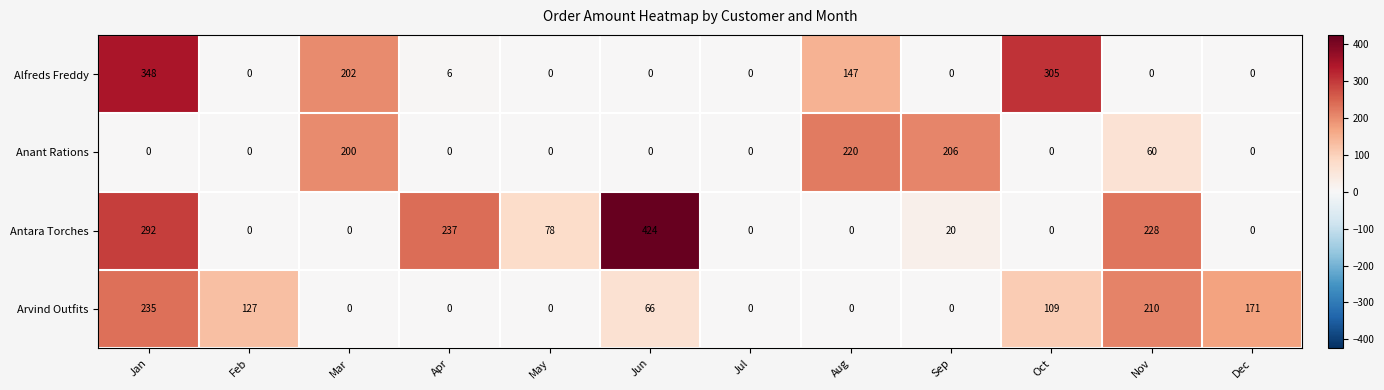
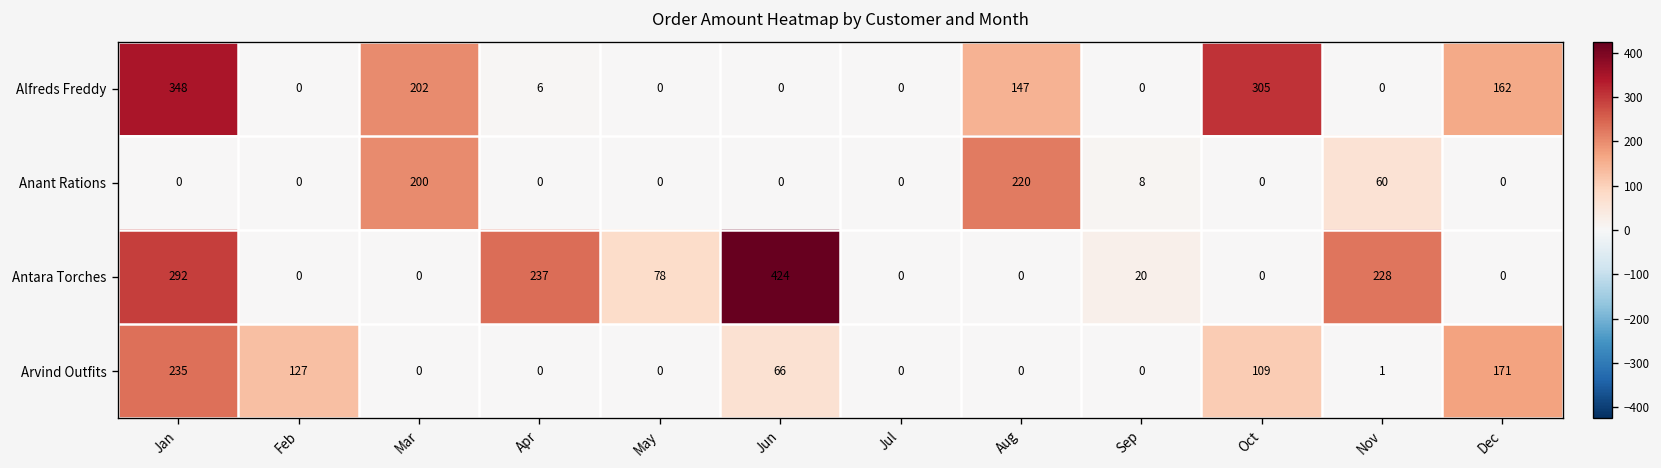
  {
    "Alfreds Freddy": {
      "Jan": 348,
      "Feb": 0,
      "Mar": 202,
      "Apr": 6,
      "May": 0,
      "Jun": 0,
      "Jul": 0,
      "Aug": 147,
      "Sep": 0,
      "Oct": 305,
      "Nov": 0,
-     "Dec": 0
+     "Dec": 162
    },
    "Anant Rations": {
      "Jan": 0,
      "Feb": 0,
      "Mar": 200,
      "Apr": 0,
      "May": 0,
      "Jun": 0,
      "Jul": 0,
      "Aug": 220,
-     "Sep": 206,
+     "Sep": 8,
      "Oct": 0,
      "Nov": 60,
      "Dec": 0
    },
    "Antara Torches": {
      "Jan": 292,
      "Feb": 0,
      "Mar": 0,
      "Apr": 237,
      "May": 78,
      "Jun": 424,
      "Jul": 0,
      "Aug": 0,
      "Sep": 20,
      "Oct": 0,
      "Nov": 228,
      "Dec": 0
    },
    "Arvind Outfits": {
      "Jan": 235,
      "Feb": 127,
      "Mar": 0,
      "Apr": 0,
      "May": 0,
      "Jun": 66,
      "Jul": 0,
      "Aug": 0,
      "Sep": 0,
      "Oct": 109,
-     "Nov": 210,
+     "Nov": 1,
      "Dec": 171
    }
  }
